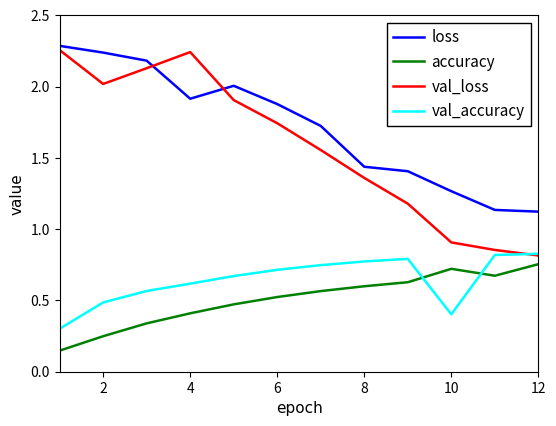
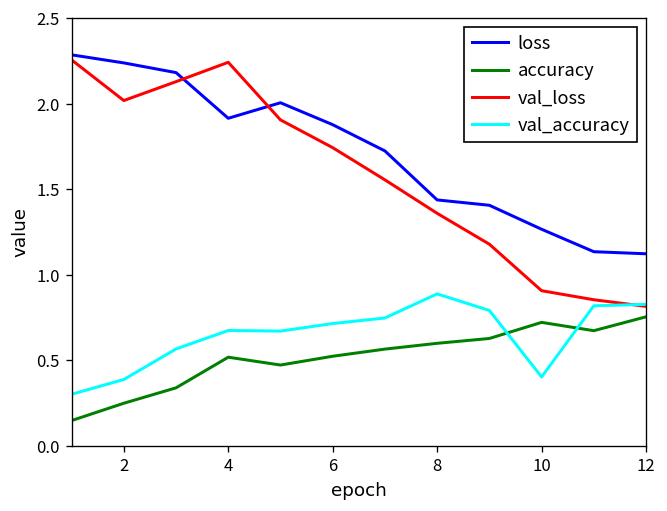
  {
    "loss": {
      "2": 2.24,
      "4": 1.92,
      "6": 1.88,
      "8": 1.44,
      "10": 1.27,
      "12": 1.12
    },
    "accuracy": {
      "2": 0.25,
-     "4": 0.41,
+     "4": 0.52,
      "6": 0.52,
      "8": 0.60,
      "10": 0.72,
      "12": 0.75
    },
    "val_loss": {
      "2": 2.02,
      "4": 2.24,
      "6": 1.74,
      "8": 1.36,
      "10": 0.91
    },
    "val_accuracy": {
-     "2": 0.49,
-     "4": 0.62,
+     "2": 0.39,
+     "4": 0.67,
      "6": 0.72,
-     "8": 0.77,
+     "8": 0.89,
      "10": 0.40
    }
  }
